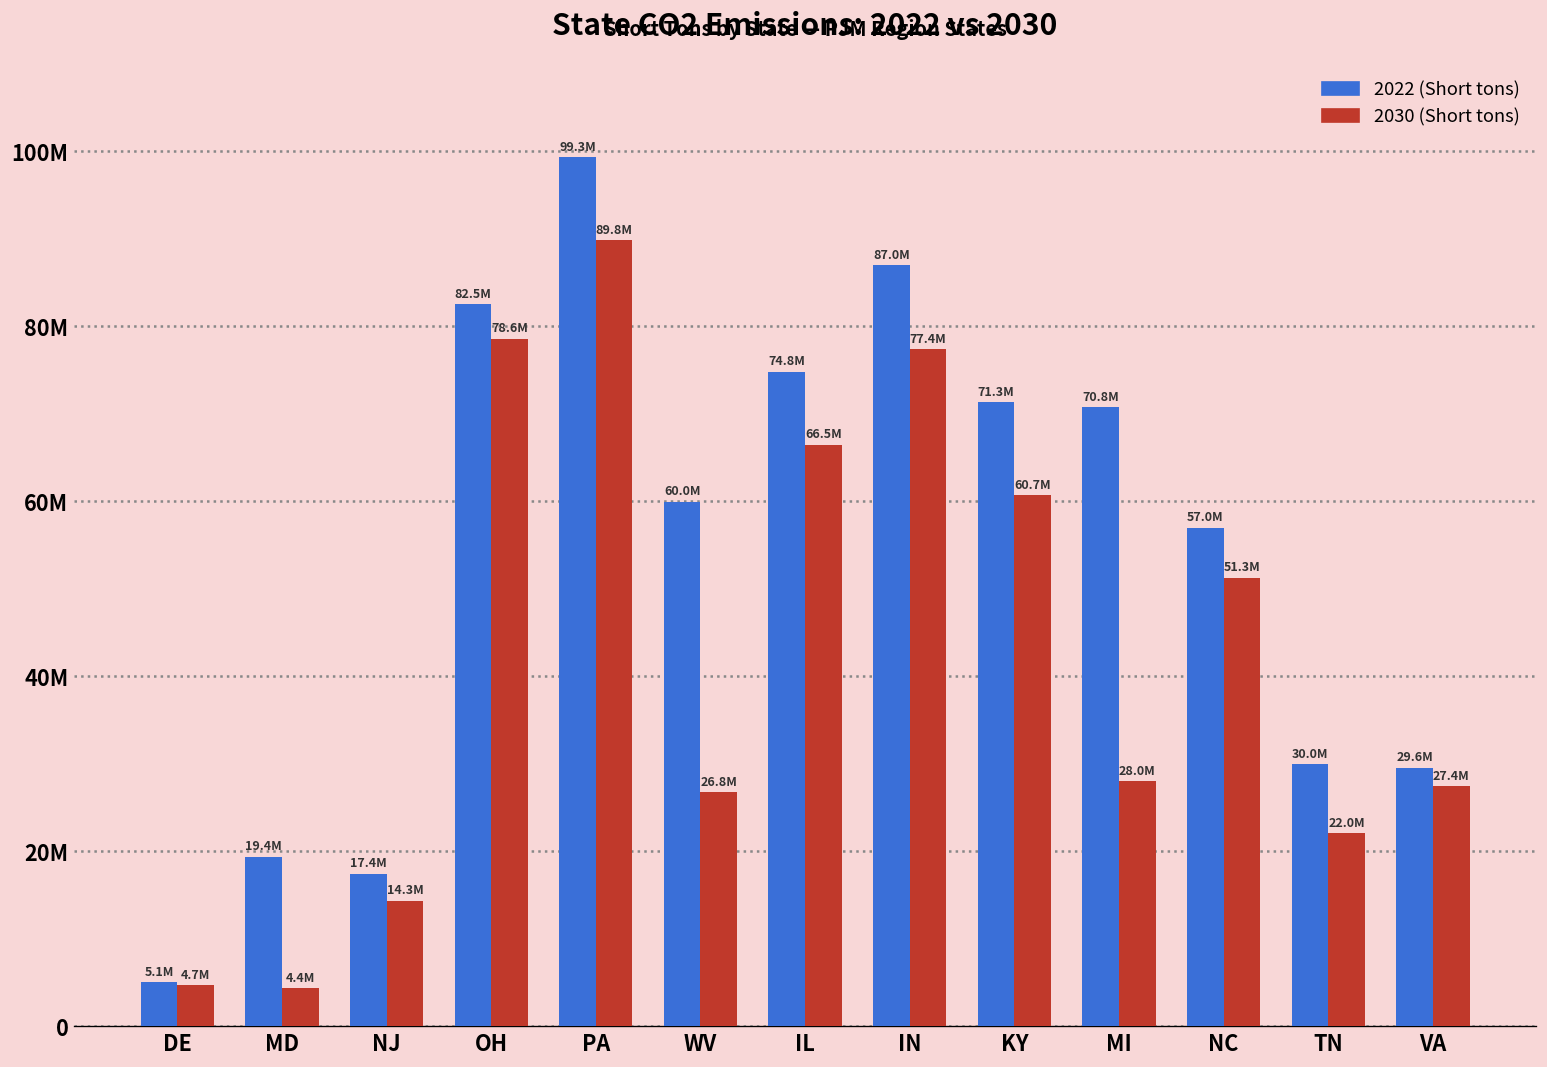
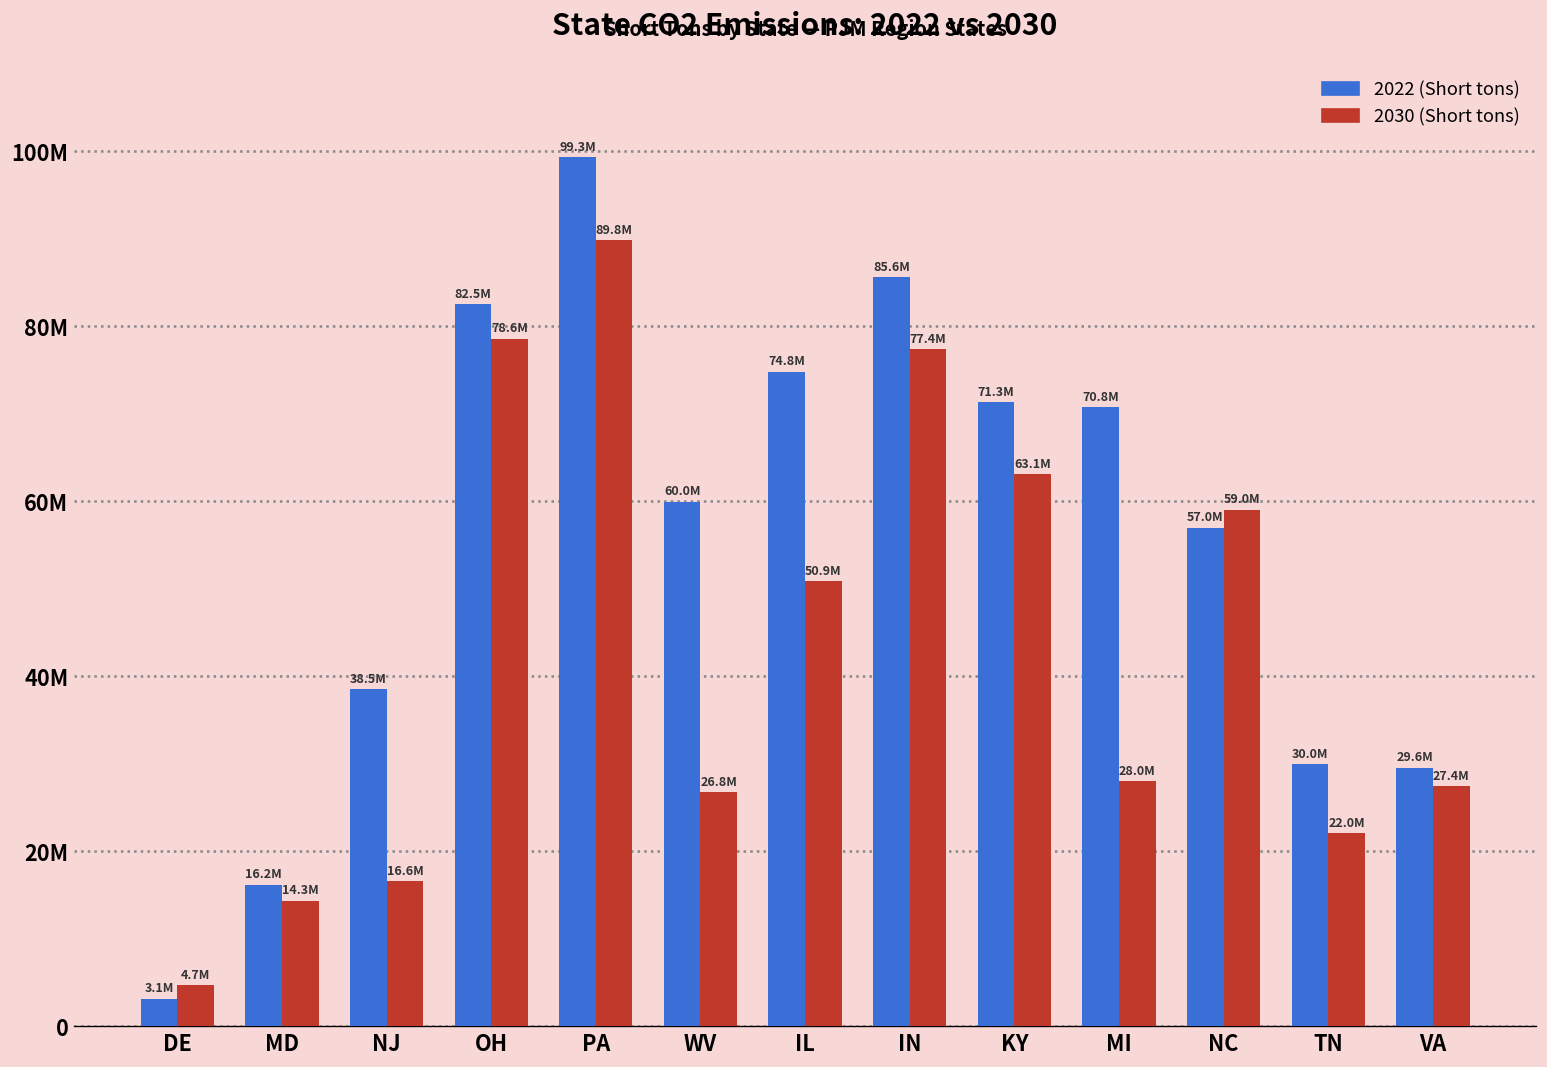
  {
    "2022 (Short tons)": {
-     "DE": "5.1M",
-     "MD": "19.4M",
-     "NJ": "17.4M",
+     "DE": "3.1M",
+     "MD": "16.2M",
+     "NJ": "38.5M",
      "OH": "82.5M",
      "PA": "99.3M",
      "WV": "60.0M",
      "IL": "74.8M",
-     "IN": "87.0M",
+     "IN": "85.6M",
      "KY": "71.3M",
      "MI": "70.8M",
      "NC": "57.0M",
      "TN": "30.0M",
      "VA": "29.6M"
    },
    "2030 (Short tons)": {
      "DE": "4.7M",
-     "MD": "4.4M",
-     "NJ": "14.3M",
+     "MD": "14.3M",
+     "NJ": "16.6M",
      "OH": "78.6M",
      "PA": "89.8M",
      "WV": "26.8M",
-     "IL": "66.5M",
+     "IL": "50.9M",
      "IN": "77.4M",
-     "KY": "60.7M",
+     "KY": "63.1M",
      "MI": "28.0M",
-     "NC": "51.3M",
+     "NC": "59.0M",
      "TN": "22.0M",
      "VA": "27.4M"
    }
  }
